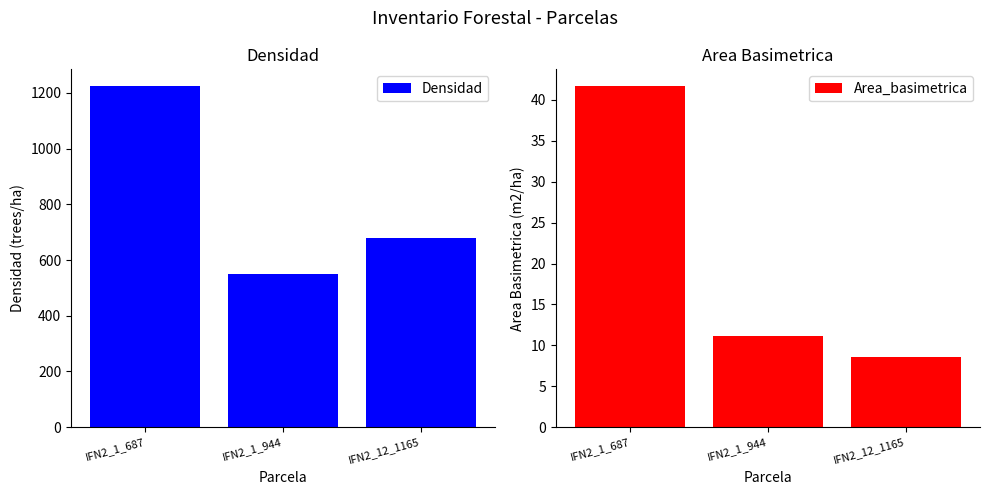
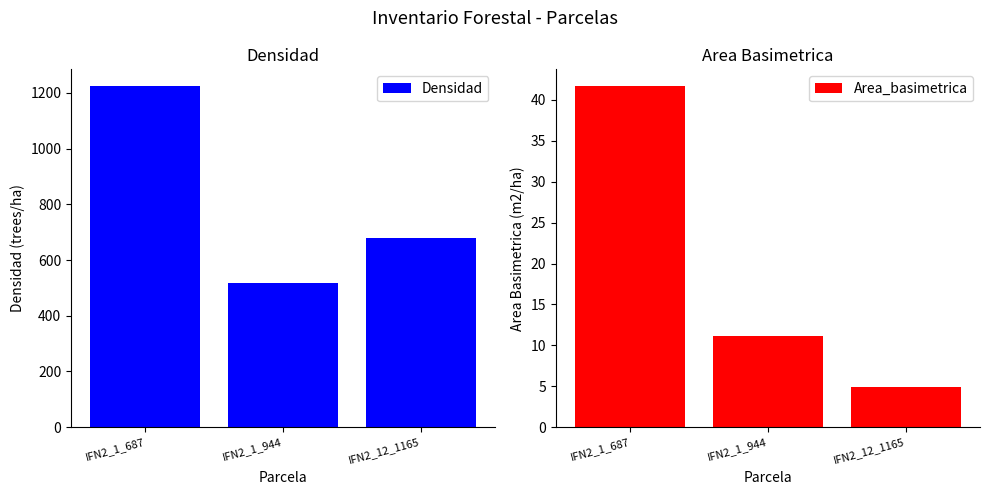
  {
    "Densidad": {
      "IFN2_1_687": 1220,
-     "IFN2_1_944": 550,
+     "IFN2_1_944": 520,
      "IFN2_12_1165": 680
    },
    "Area Basimetrica": {
      "IFN2_1_687": 42,
      "IFN2_1_944": 11,
-     "IFN2_12_1165": 9
+     "IFN2_12_1165": 5
    }
  }
